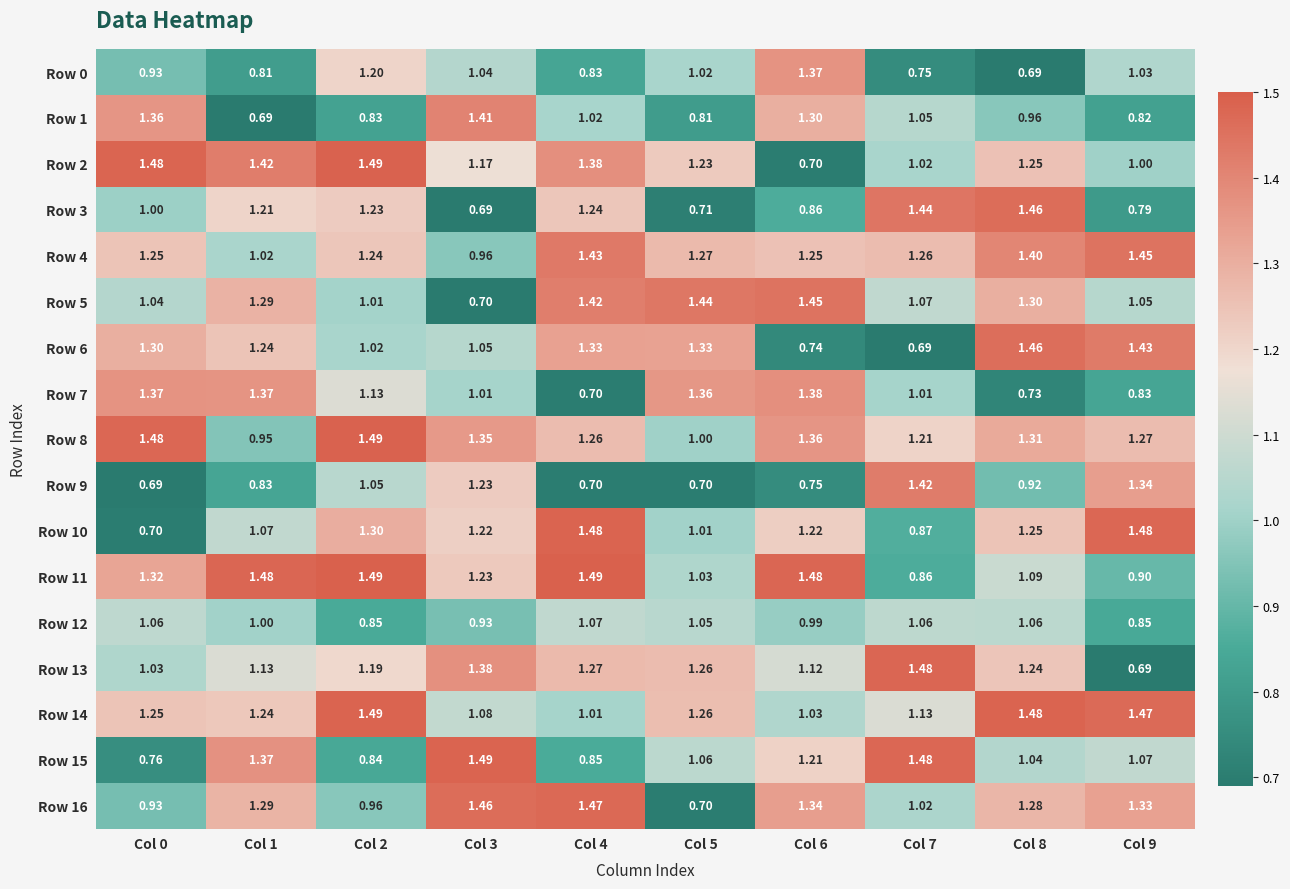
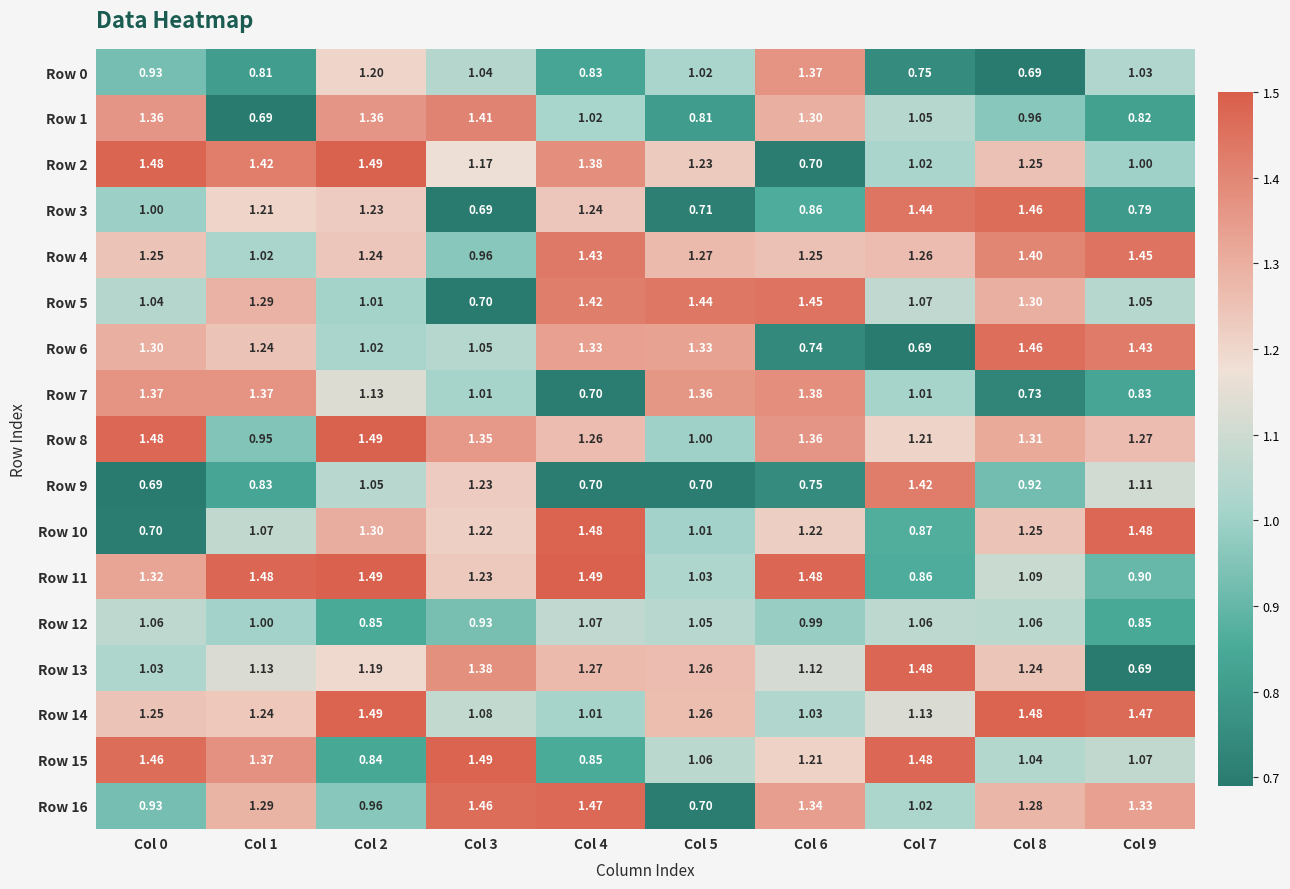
  {
    "Row 0": {
      "Col 0": 0.93,
      "Col 1": 0.81,
      "Col 2": 1.20,
      "Col 3": 1.04,
      "Col 4": 0.83,
      "Col 5": 1.02,
      "Col 6": 1.37,
      "Col 7": 0.75,
      "Col 8": 0.69,
      "Col 9": 1.03
    },
    "Row 1": {
      "Col 0": 1.36,
      "Col 1": 0.69,
-     "Col 2": 0.83,
+     "Col 2": 1.36,
      "Col 3": 1.41,
      "Col 4": 1.02,
      "Col 5": 0.81,
      "Col 6": 1.30,
      "Col 7": 1.05,
      "Col 8": 0.96,
      "Col 9": 0.82
    },
    "Row 2": {
      "Col 0": 1.48,
      "Col 1": 1.42,
      "Col 2": 1.49,
      "Col 3": 1.17,
      "Col 4": 1.38,
      "Col 5": 1.23,
      "Col 6": 0.70,
      "Col 7": 1.02,
      "Col 8": 1.25,
      "Col 9": 1.00
    },
    "Row 3": {
      "Col 0": 1.00,
      "Col 1": 1.21,
      "Col 2": 1.23,
      "Col 3": 0.69,
      "Col 4": 1.24,
      "Col 5": 0.71,
      "Col 6": 0.86,
      "Col 7": 1.44,
      "Col 8": 1.46,
      "Col 9": 0.79
    },
    "Row 4": {
      "Col 0": 1.25,
      "Col 1": 1.02,
      "Col 2": 1.24,
      "Col 3": 0.96,
      "Col 4": 1.43,
      "Col 5": 1.27,
      "Col 6": 1.25,
      "Col 7": 1.26,
      "Col 8": 1.40,
      "Col 9": 1.45
    },
    "Row 5": {
      "Col 0": 1.04,
      "Col 1": 1.29,
      "Col 2": 1.01,
      "Col 3": 0.70,
      "Col 4": 1.42,
      "Col 5": 1.44,
      "Col 6": 1.45,
      "Col 7": 1.07,
      "Col 8": 1.30,
      "Col 9": 1.05
    },
    "Row 6": {
      "Col 0": 1.30,
      "Col 1": 1.24,
      "Col 2": 1.02,
      "Col 3": 1.05,
      "Col 4": 1.33,
      "Col 5": 1.33,
      "Col 6": 0.74,
      "Col 7": 0.69,
      "Col 8": 1.46,
      "Col 9": 1.43
    },
    "Row 7": {
      "Col 0": 1.37,
      "Col 1": 1.37,
      "Col 2": 1.13,
      "Col 3": 1.01,
      "Col 4": 0.70,
      "Col 5": 1.36,
      "Col 6": 1.38,
      "Col 7": 1.01,
      "Col 8": 0.73,
      "Col 9": 0.83
    },
    "Row 8": {
      "Col 0": 1.48,
      "Col 1": 0.95,
      "Col 2": 1.49,
      "Col 3": 1.35,
      "Col 4": 1.26,
      "Col 5": 1.00,
      "Col 6": 1.36,
      "Col 7": 1.21,
      "Col 8": 1.31,
      "Col 9": 1.27
    },
    "Row 9": {
      "Col 0": 0.69,
      "Col 1": 0.83,
      "Col 2": 1.05,
      "Col 3": 1.23,
      "Col 4": 0.70,
      "Col 5": 0.70,
      "Col 6": 0.75,
      "Col 7": 1.42,
      "Col 8": 0.92,
-     "Col 9": 1.34
+     "Col 9": 1.11
    },
    "Row 10": {
      "Col 0": 0.70,
      "Col 1": 1.07,
      "Col 2": 1.30,
      "Col 3": 1.22,
      "Col 4": 1.48,
      "Col 5": 1.01,
      "Col 6": 1.22,
      "Col 7": 0.87,
      "Col 8": 1.25,
      "Col 9": 1.48
    },
    "Row 11": {
      "Col 0": 1.32,
      "Col 1": 1.48,
      "Col 2": 1.49,
      "Col 3": 1.23,
      "Col 4": 1.49,
      "Col 5": 1.03,
      "Col 6": 1.48,
      "Col 7": 0.86,
      "Col 8": 1.09,
      "Col 9": 0.90
    },
    "Row 12": {
      "Col 0": 1.06,
      "Col 1": 1.00,
      "Col 2": 0.85,
      "Col 3": 0.93,
      "Col 4": 1.07,
      "Col 5": 1.05,
      "Col 6": 0.99,
      "Col 7": 1.06,
      "Col 8": 1.06,
      "Col 9": 0.85
    },
    "Row 13": {
      "Col 0": 1.03,
      "Col 1": 1.13,
      "Col 2": 1.19,
      "Col 3": 1.38,
      "Col 4": 1.27,
      "Col 5": 1.26,
      "Col 6": 1.12,
      "Col 7": 1.48,
      "Col 8": 1.24,
      "Col 9": 0.69
    },
    "Row 14": {
      "Col 0": 1.25,
      "Col 1": 1.24,
      "Col 2": 1.49,
      "Col 3": 1.08,
      "Col 4": 1.01,
      "Col 5": 1.26,
      "Col 6": 1.03,
      "Col 7": 1.13,
      "Col 8": 1.48,
      "Col 9": 1.47
    },
    "Row 15": {
-     "Col 0": 0.76,
+     "Col 0": 1.46,
      "Col 1": 1.37,
      "Col 2": 0.84,
      "Col 3": 1.49,
      "Col 4": 0.85,
      "Col 5": 1.06,
      "Col 6": 1.21,
      "Col 7": 1.48,
      "Col 8": 1.04,
      "Col 9": 1.07
    },
    "Row 16": {
      "Col 0": 0.93,
      "Col 1": 1.29,
      "Col 2": 0.96,
      "Col 3": 1.46,
      "Col 4": 1.47,
      "Col 5": 0.70,
      "Col 6": 1.34,
      "Col 7": 1.02,
      "Col 8": 1.28,
      "Col 9": 1.33
    }
  }
